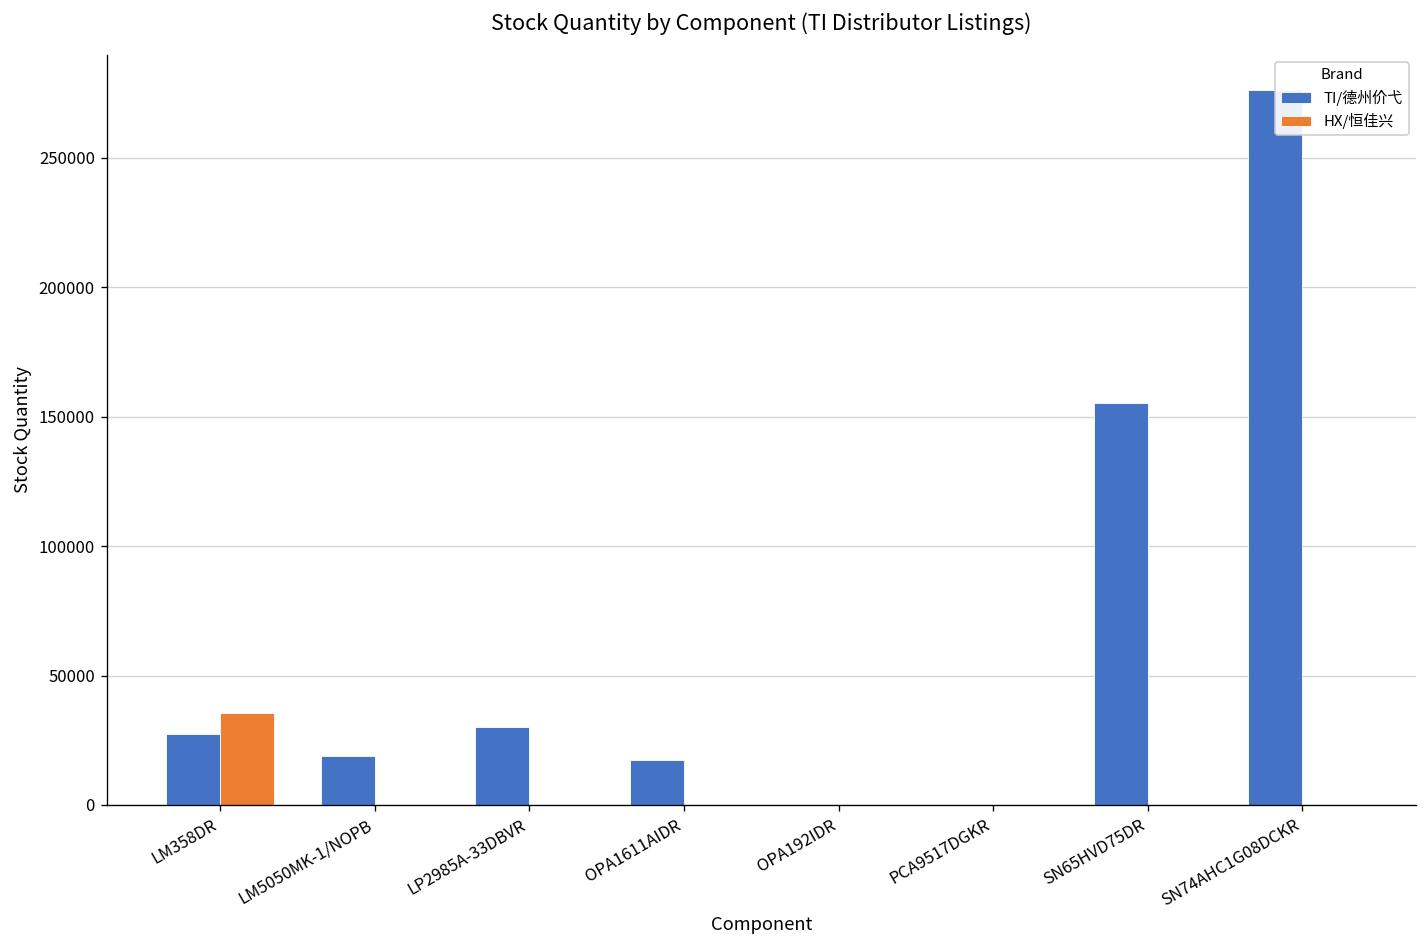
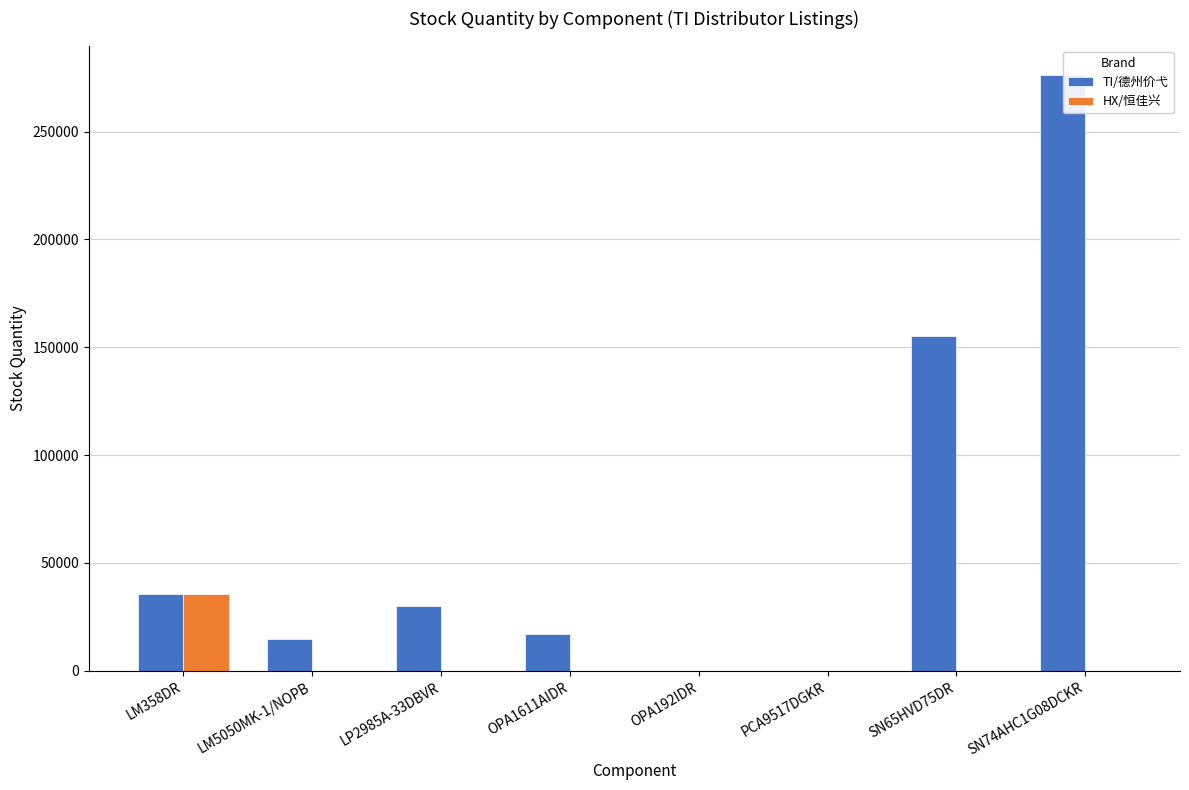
  {
    "TI/德州价弋": {
-     "LM358DR": 27000,
-     "LM5050MK-1/NOPB": 19000,
+     "LM358DR": 36000,
+     "LM5050MK-1/NOPB": 15000,
      "LP2985A-33DBVR": 30000,
      "OPA1611AIDR": 17000,
      "SN65HVD75DR": 155000
    },
    "HX/恒佳兴": {
      "LM358DR": 36000,
      "LM5050MK-1/NOPB": 0,
      "LP2985A-33DBVR": 0,
      "OPA1611AIDR": 0,
      "OPA192IDR": 0,
      "PCA9517DGKR": 0,
      "SN65HVD75DR": 0,
      "SN74AHC1G08DCKR": 0
    }
  }
